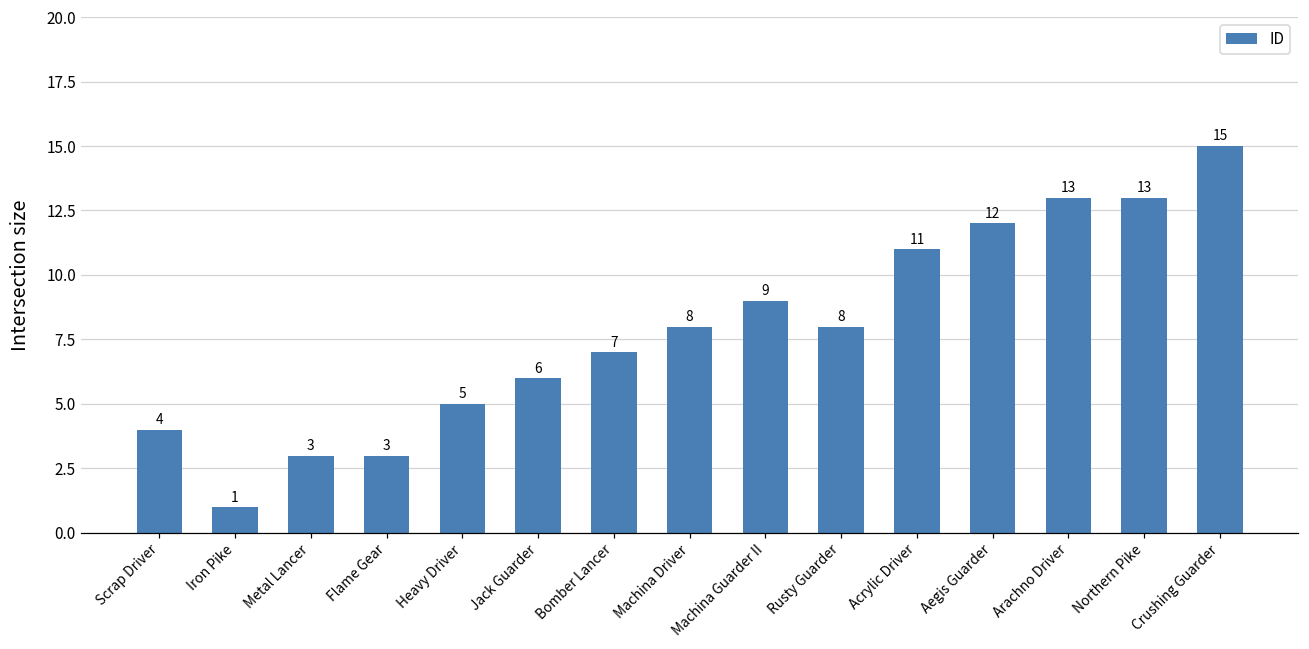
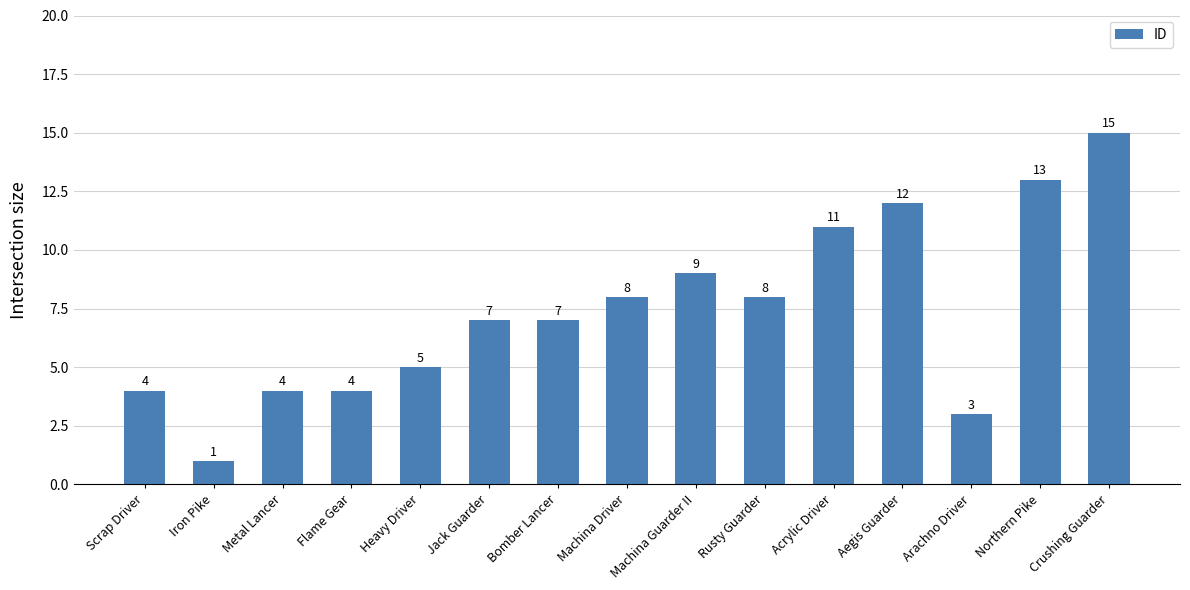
  {
    "Scrap Driver": 4,
    "Iron Pike": 1,
-   "Metal Lancer": 3,
-   "Flame Gear": 3,
+   "Metal Lancer": 4,
+   "Flame Gear": 4,
    "Heavy Driver": 5,
-   "Jack Guarder": 6,
+   "Jack Guarder": 7,
    "Bomber Lancer": 7,
    "Machina Driver": 8,
    "Machina Guarder II": 9,
    "Rusty Guarder": 8,
    "Acrylic Driver": 11,
    "Aegis Guarder": 12,
-   "Arachno Driver": 13,
+   "Arachno Driver": 3,
    "Northern Pike": 13,
    "Crushing Guarder": 15
  }
